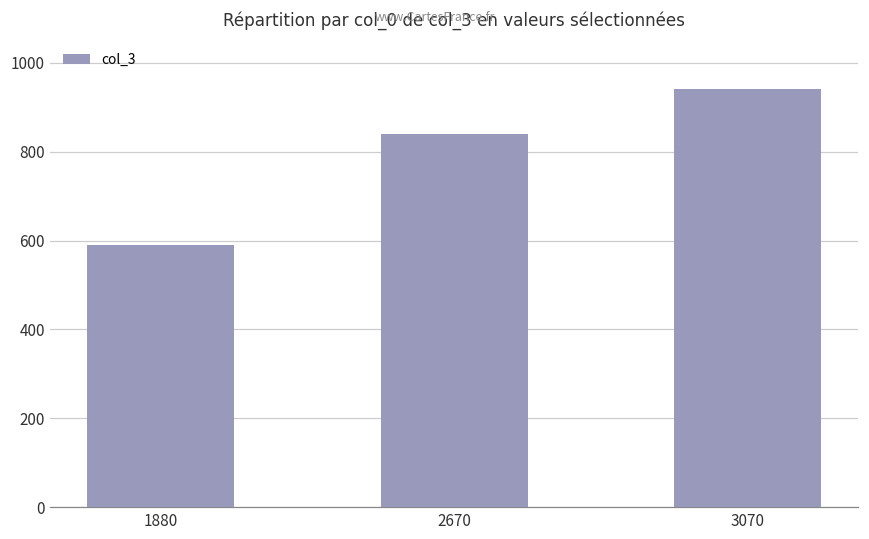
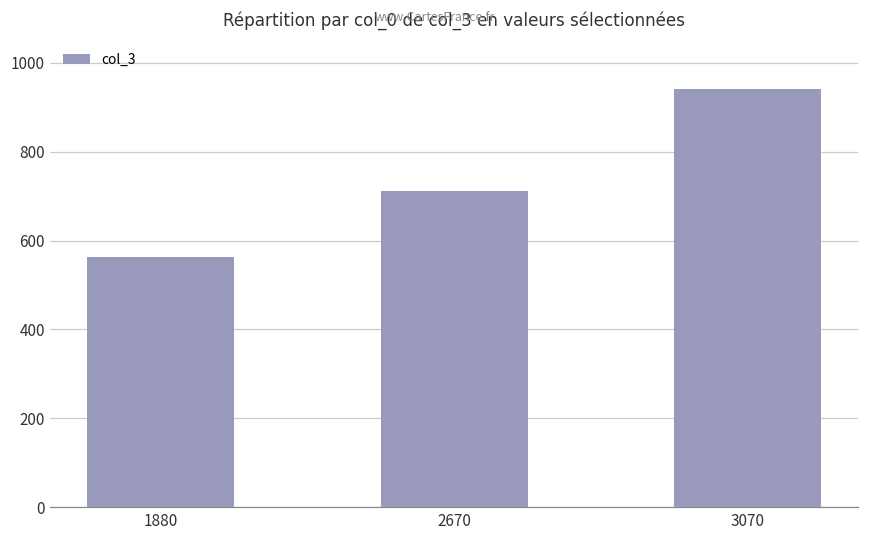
  {
-   "1880": 590,
-   "2670": 840,
+   "1880": 560,
+   "2670": 710,
    "3070": 940
  }
